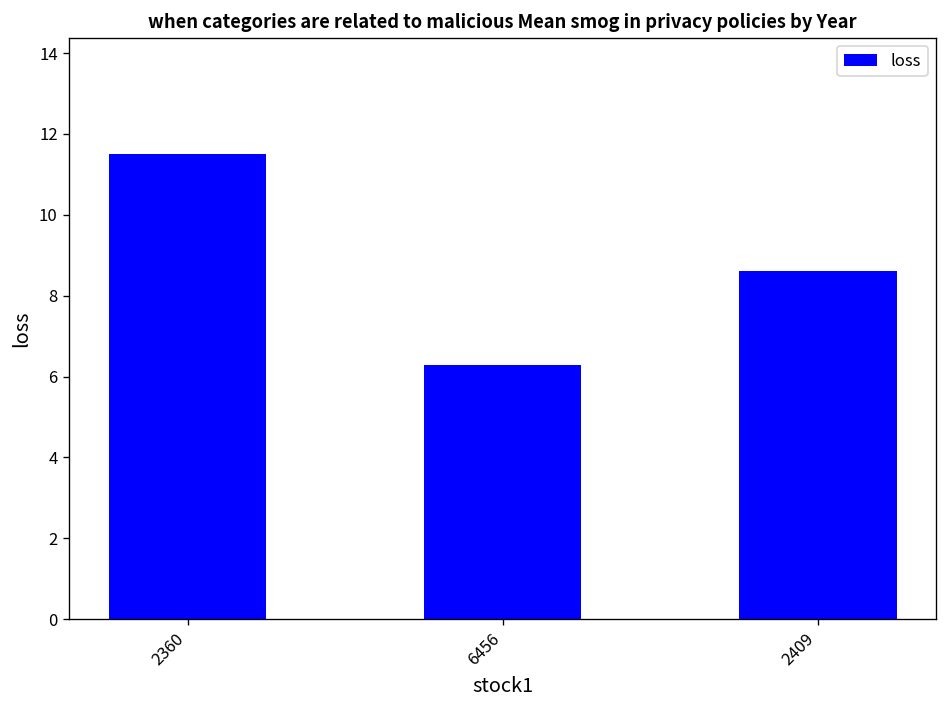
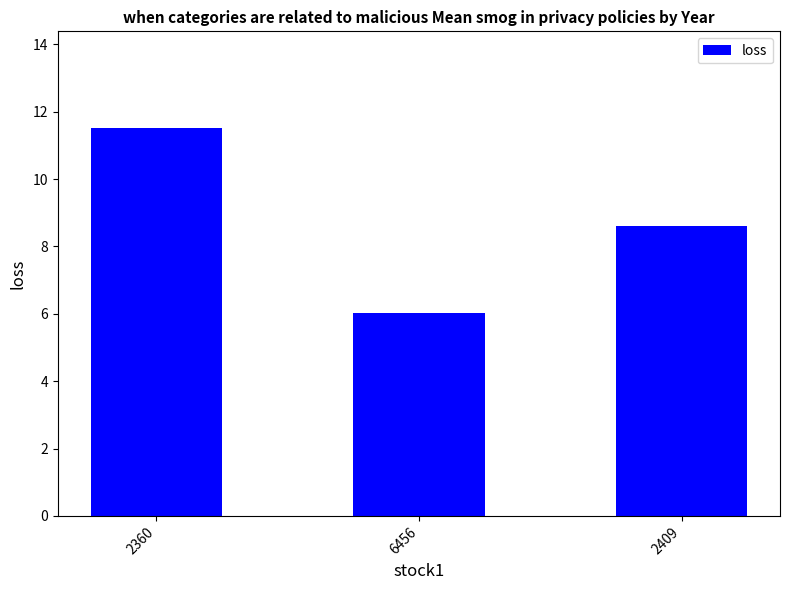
  {
    "2360": 11.5,
-   "6456": 6.3,
+   "6456": 6.0,
    "2409": 8.6
  }
